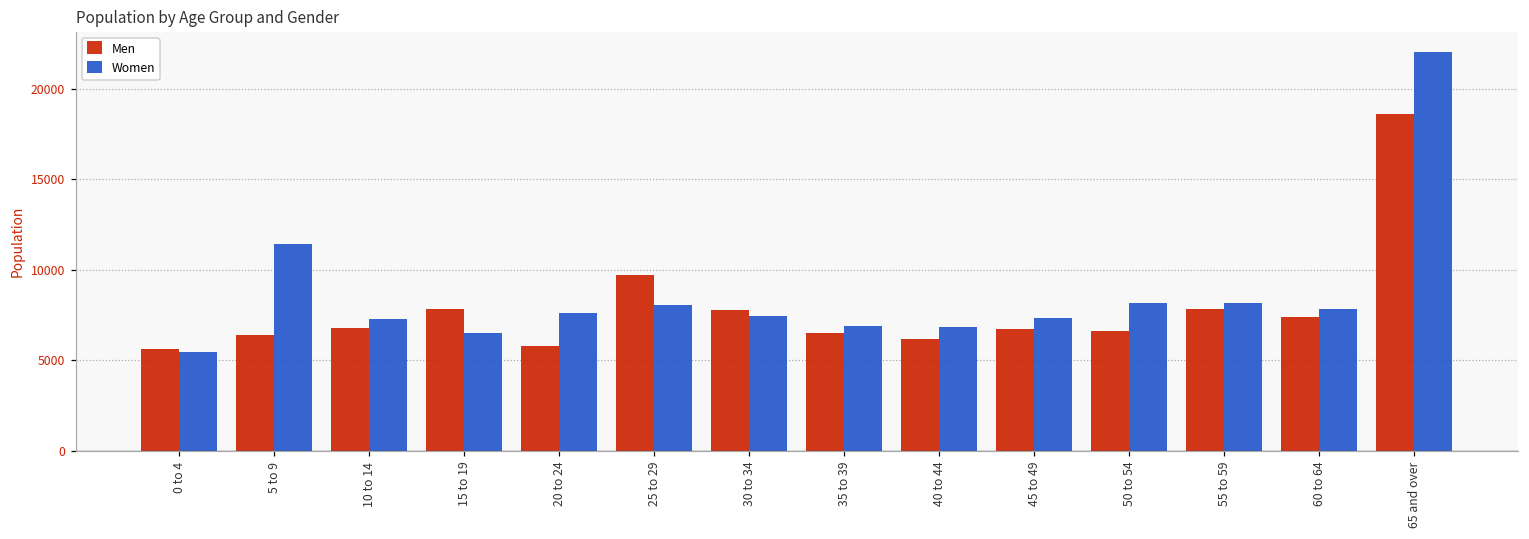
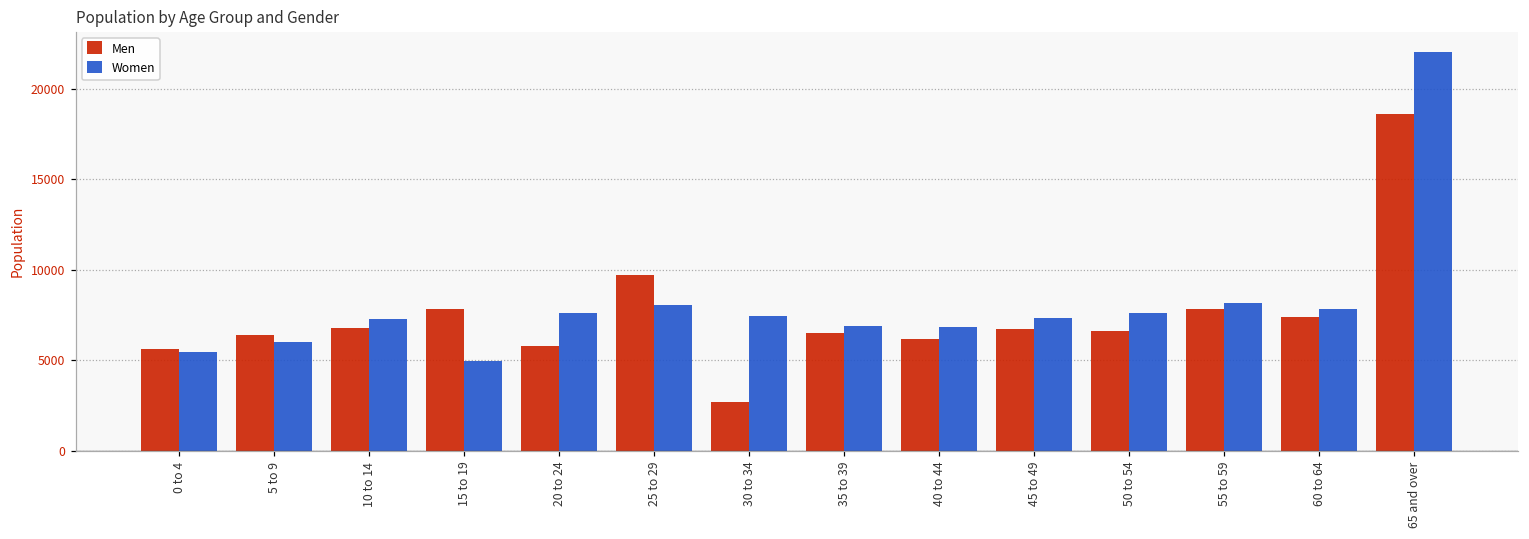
  {
    "Men": {
      "0 to 4": 5600,
      "5 to 9": 6400,
      "10 to 14": 6800,
      "15 to 19": 7800,
      "20 to 24": 5800,
      "25 to 29": 9700,
-     "30 to 34": 7800,
+     "30 to 34": 2700,
      "35 to 39": 6500,
      "40 to 44": 6200,
      "45 to 49": 6700,
      "50 to 54": 6600,
      "55 to 59": 7900,
      "60 to 64": 7400,
      "65 and over": 18600
    },
    "Women": {
      "0 to 4": 5500,
-     "5 to 9": 11400,
+     "5 to 9": 6000,
      "10 to 14": 7300,
-     "15 to 19": 6500,
+     "15 to 19": 4900,
      "20 to 24": 7600,
      "25 to 29": 8100,
      "30 to 34": 7400,
      "35 to 39": 6900,
      "40 to 44": 6900,
      "45 to 49": 7300,
-     "50 to 54": 8200,
+     "50 to 54": 7600,
      "55 to 59": 8100,
      "60 to 64": 7800,
      "65 and over": 22000
    }
  }
